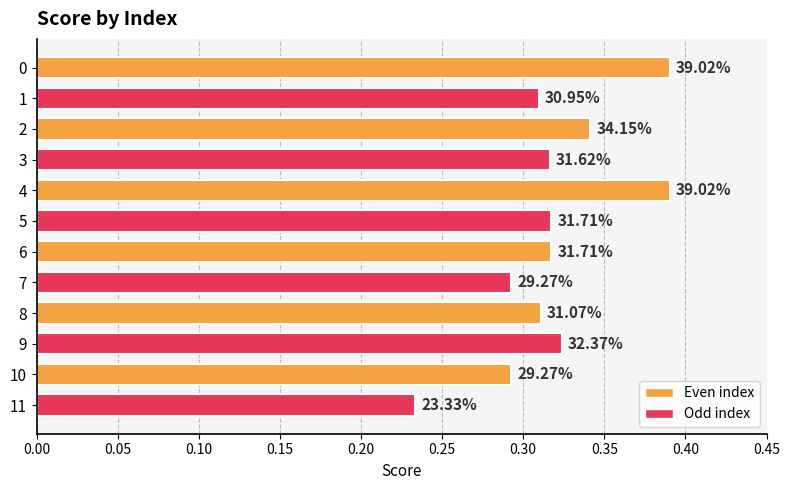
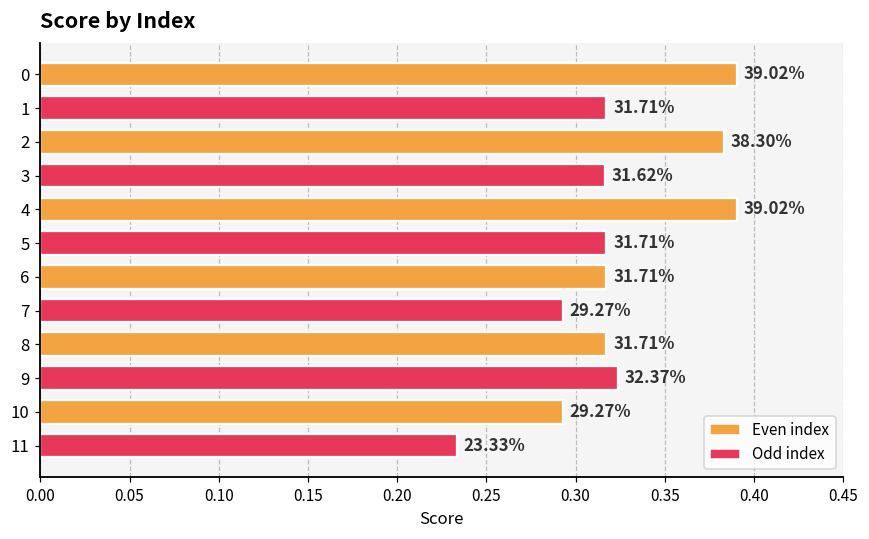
  {
    "0": "39.02%",
-   "1": "30.95%",
-   "2": "34.15%",
+   "1": "31.71%",
+   "2": "38.30%",
    "3": "31.62%",
    "4": "39.02%",
    "5": "31.71%",
    "6": "31.71%",
    "7": "29.27%",
-   "8": "31.07%",
+   "8": "31.71%",
    "9": "32.37%",
    "10": "29.27%",
    "11": "23.33%"
  }
